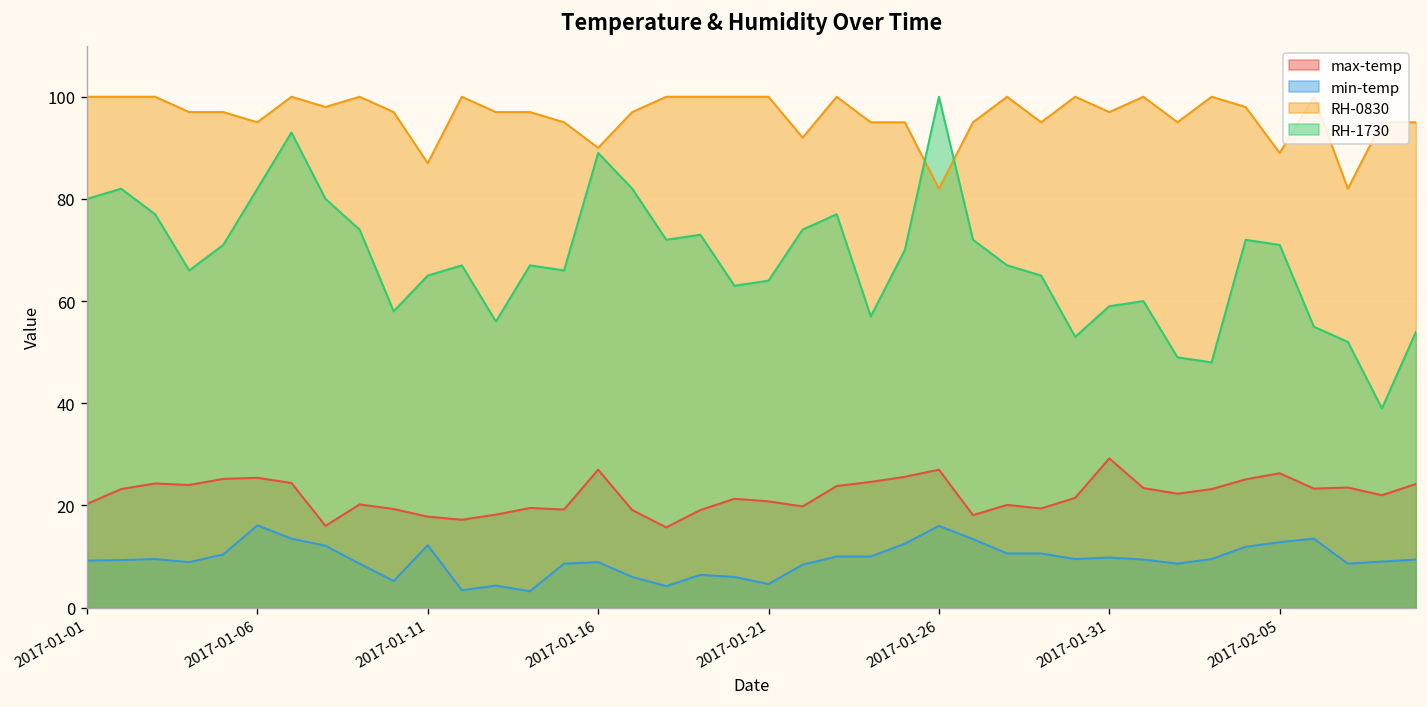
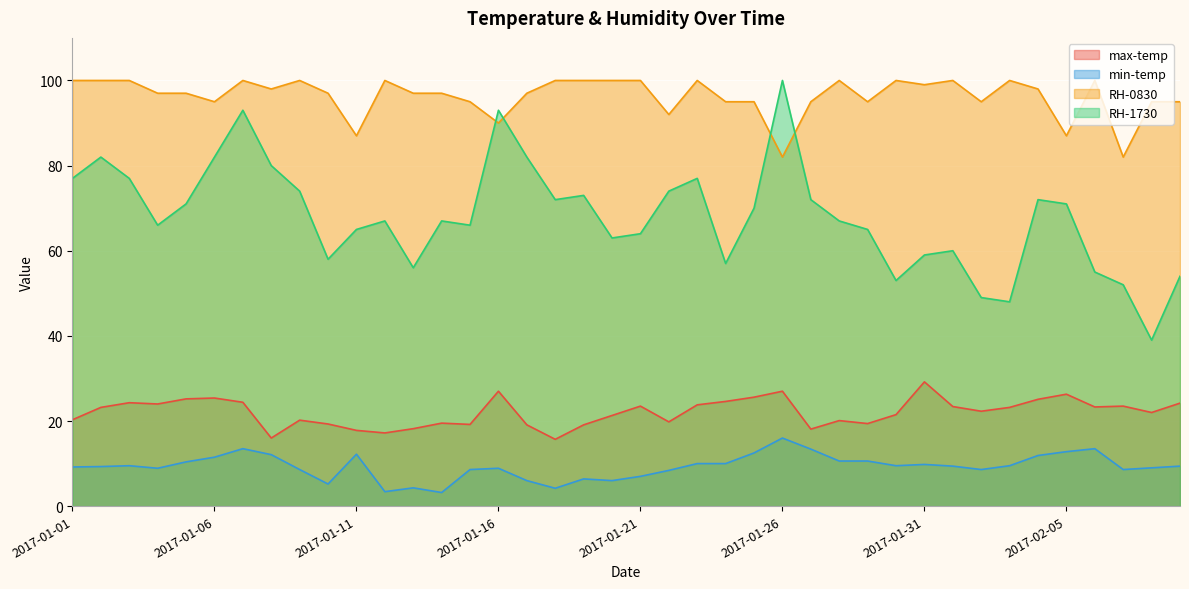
  {
    "max-temp": {
      "2017-01-01": 20,
      "2017-01-06": 25,
      "2017-01-11": 18,
      "2017-01-16": 27,
-     "2017-01-21": 21,
+     "2017-01-21": 24,
      "2017-01-26": 27,
      "2017-01-31": 29,
      "2017-02-05": 26
    },
    "min-temp": {
      "2017-01-01": 9,
-     "2017-01-06": 16,
+     "2017-01-06": 12,
      "2017-01-11": 12,
      "2017-01-16": 9,
-     "2017-01-21": 5,
+     "2017-01-21": 7,
      "2017-01-26": 16,
      "2017-01-31": 10,
      "2017-02-05": 13
    },
    "RH-0830": {
      "2017-01-01": 100,
      "2017-01-06": 95,
      "2017-01-11": 87,
      "2017-01-16": 90,
      "2017-01-21": 100,
      "2017-01-26": 82,
-     "2017-01-31": 97,
-     "2017-02-05": 89
+     "2017-01-31": 99,
+     "2017-02-05": 87
    },
    "RH-1730": {
-     "2017-01-01": 80,
+     "2017-01-01": 77,
      "2017-01-06": 82,
      "2017-01-11": 65,
-     "2017-01-16": 89,
+     "2017-01-16": 93,
      "2017-01-21": 64,
      "2017-01-26": 100,
      "2017-01-31": 59,
      "2017-02-05": 71
    }
  }
